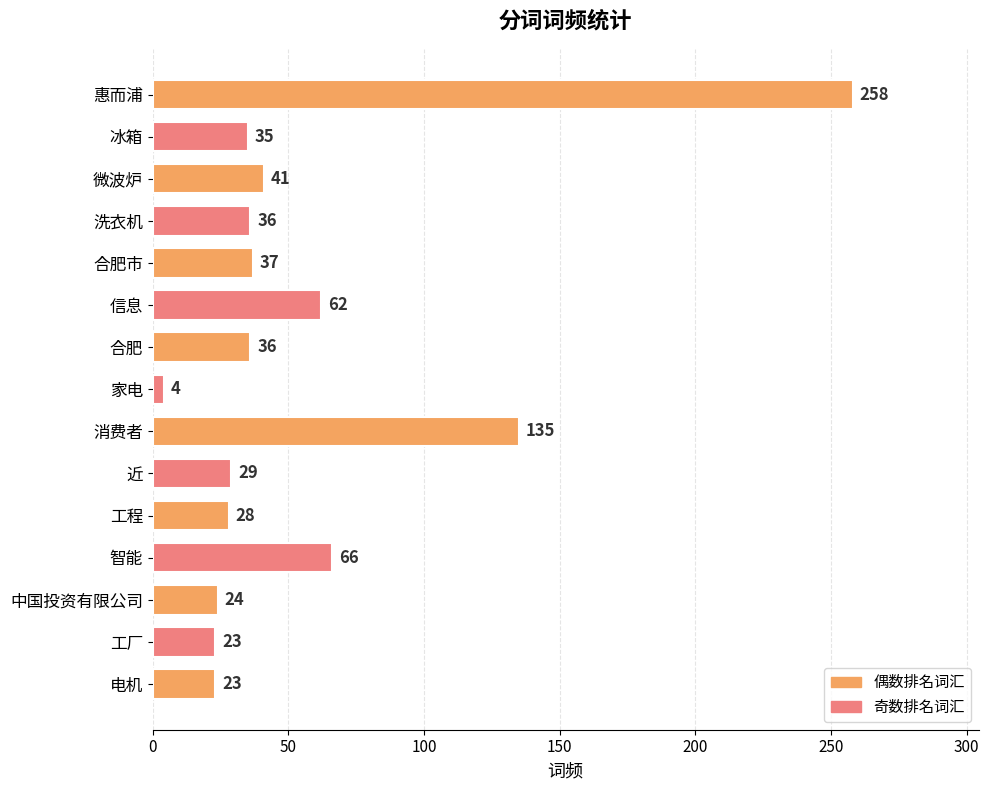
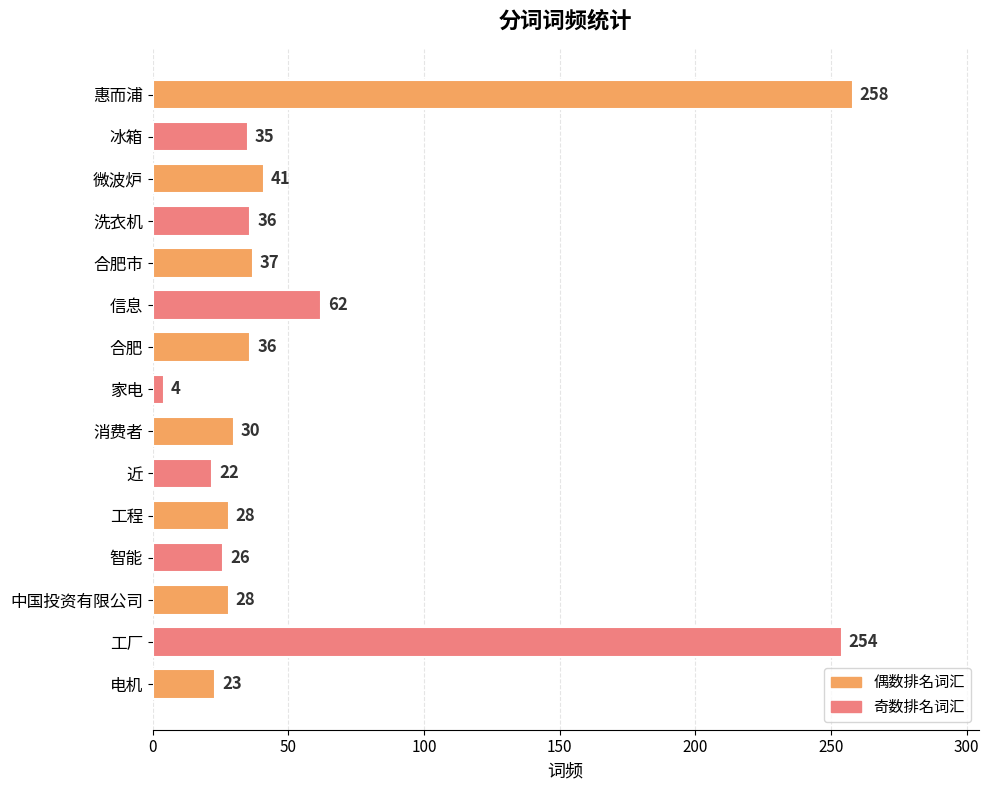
  {
    "惠而浦": 258,
    "冰箱": 35,
    "微波炉": 41,
    "洗衣机": 36,
    "合肥市": 37,
    "信息": 62,
    "合肥": 36,
    "家电": 4,
-   "消费者": 135,
-   "近": 29,
+   "消费者": 30,
+   "近": 22,
    "工程": 28,
-   "智能": 66,
-   "中国投资有限公司": 24,
-   "工厂": 23,
+   "智能": 26,
+   "中国投资有限公司": 28,
+   "工厂": 254,
    "电机": 23
  }
